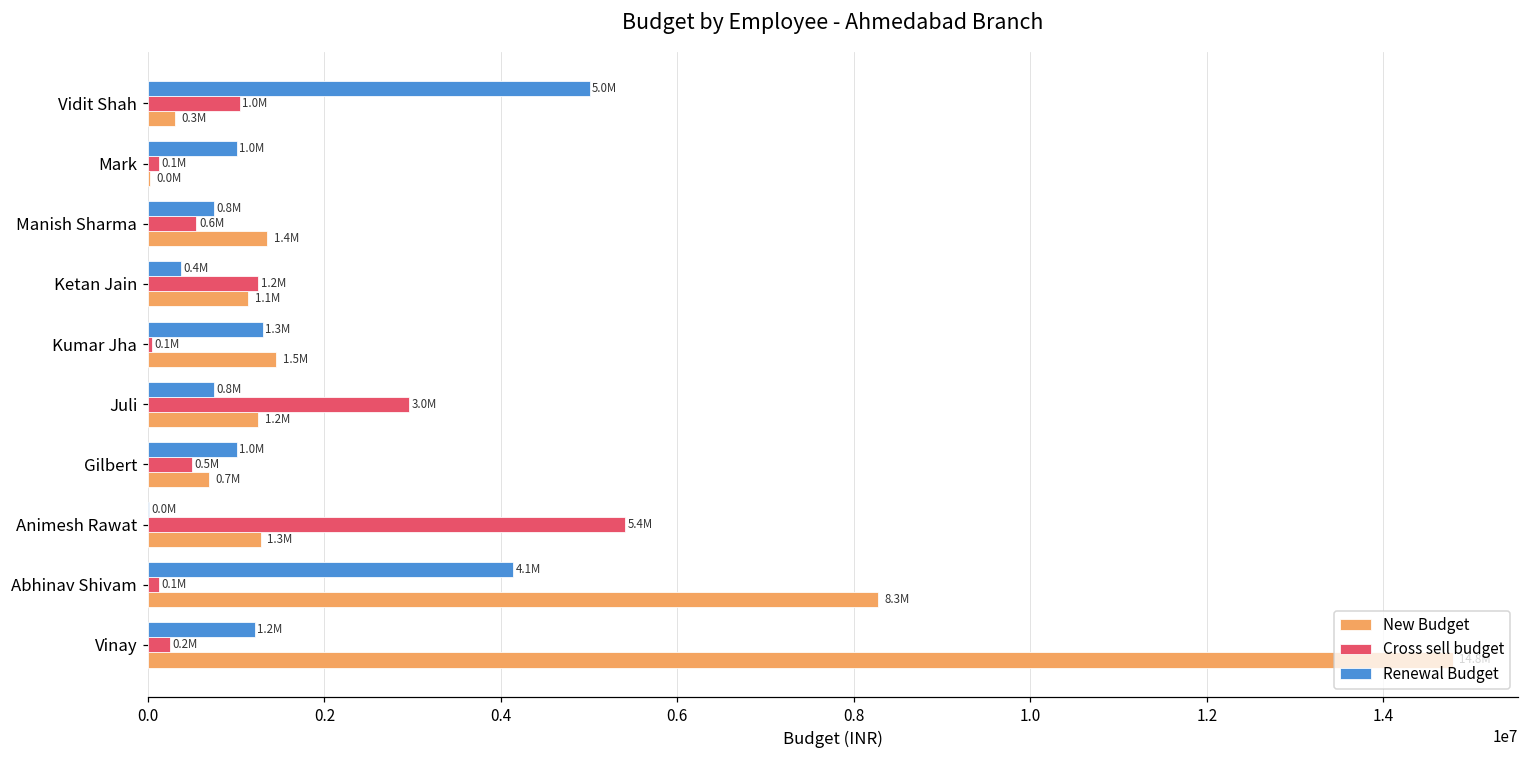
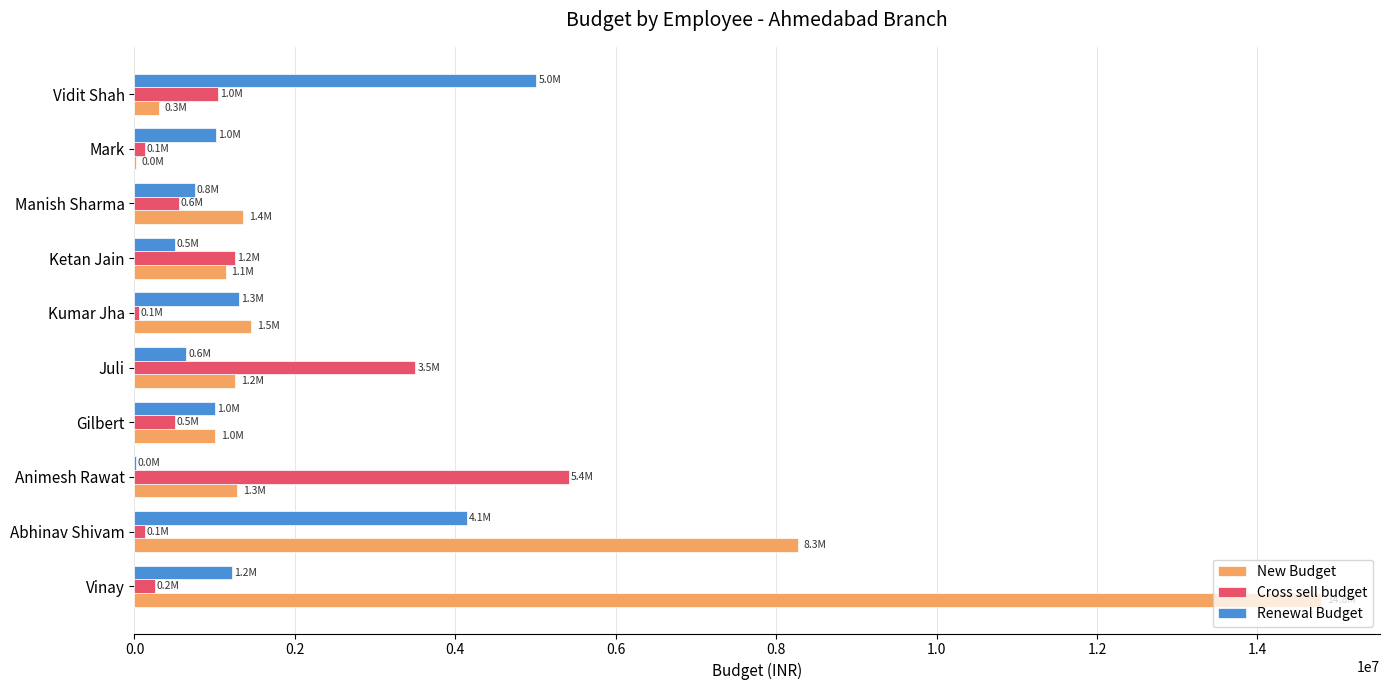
  {
    "New Budget": {
      "Vidit Shah": "0.3M",
      "Manish Sharma": "1.4M",
      "Ketan Jain": "1.1M",
      "Kumar Jha": "1.5M",
      "Juli": "1.2M",
-     "Gilbert": "0.7M",
+     "Gilbert": "1.0M",
      "Animesh Rawat": "1.3M",
      "Abhinav Shivam": "8.3M"
    },
    "Cross sell budget": {
      "Vidit Shah": "1.0M",
      "Mark": "0.1M",
      "Manish Sharma": "0.6M",
      "Ketan Jain": "1.2M",
      "Kumar Jha": "0.1M",
-     "Juli": "3.0M",
+     "Juli": "3.5M",
      "Gilbert": "0.5M",
      "Animesh Rawat": "5.4M",
      "Abhinav Shivam": "0.1M",
      "Vinay": "0.2M"
    },
    "Renewal Budget": {
      "Vidit Shah": "5.0M",
      "Mark": "1.0M",
      "Manish Sharma": "0.8M",
-     "Ketan Jain": "0.4M",
+     "Ketan Jain": "0.5M",
      "Kumar Jha": "1.3M",
-     "Juli": "0.8M",
+     "Juli": "0.6M",
      "Gilbert": "1.0M",
      "Abhinav Shivam": "4.1M",
      "Vinay": "1.2M"
    }
  }
